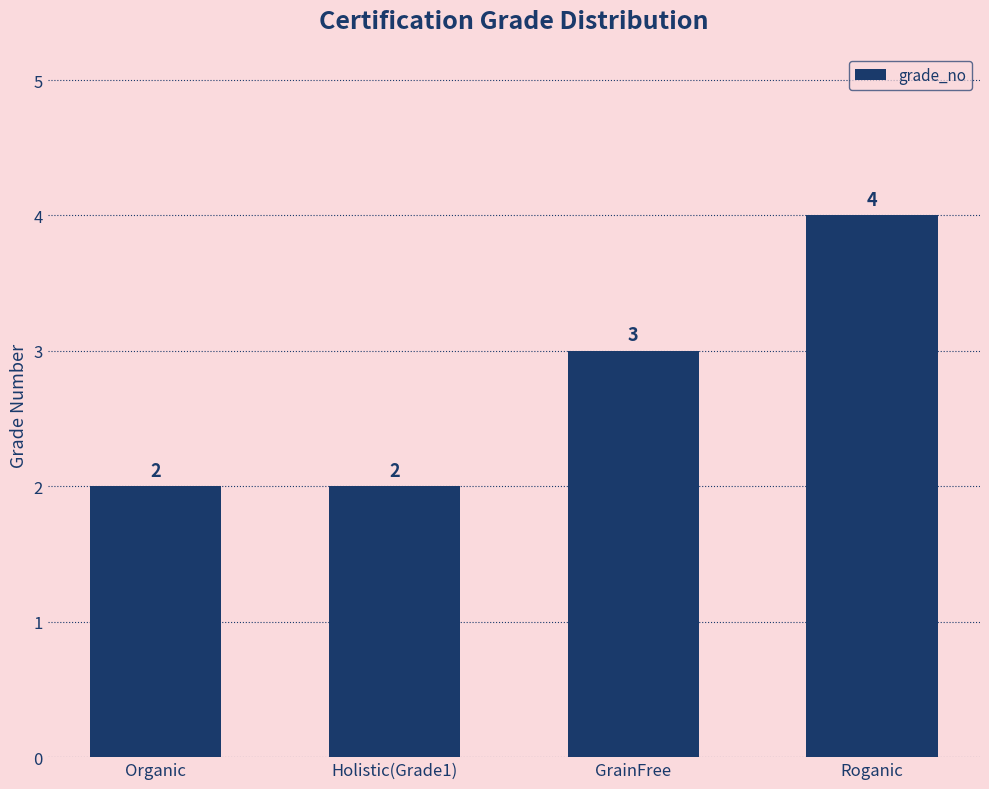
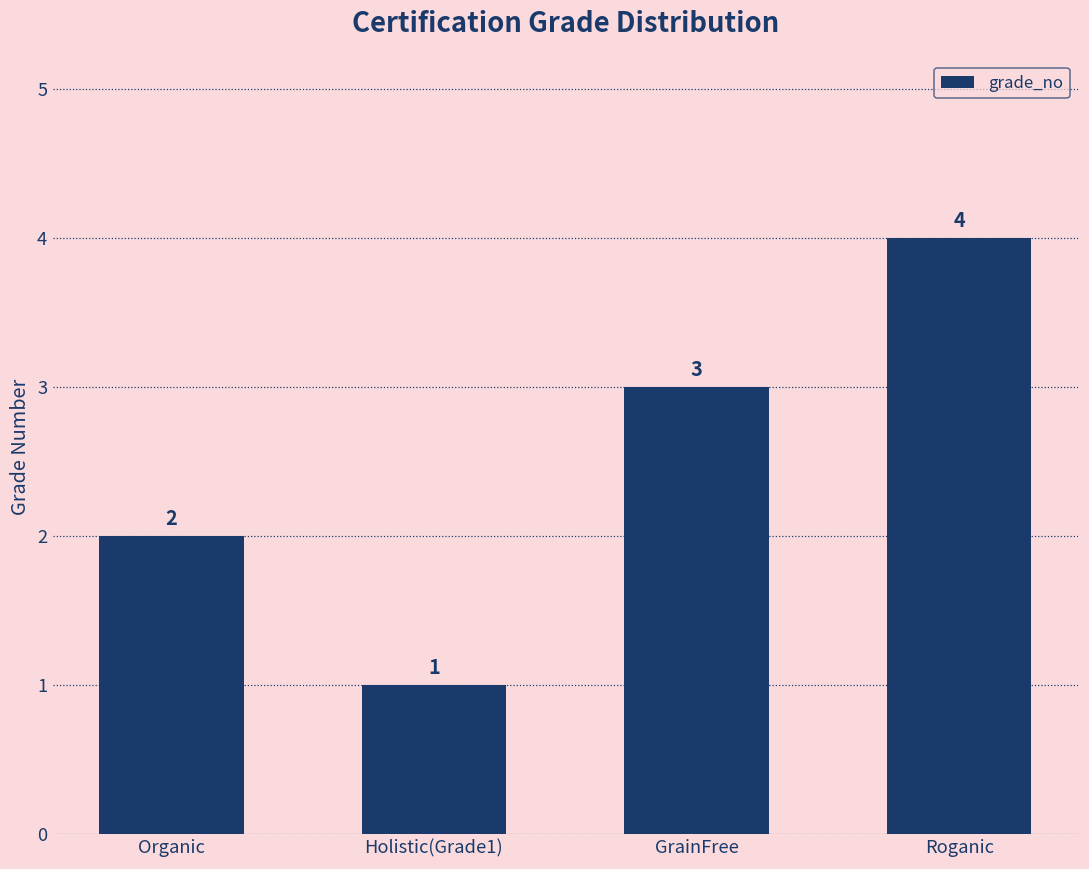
  {
    "Organic": 2,
-   "Holistic(Grade1)": 2,
+   "Holistic(Grade1)": 1,
    "GrainFree": 3,
    "Roganic": 4
  }
